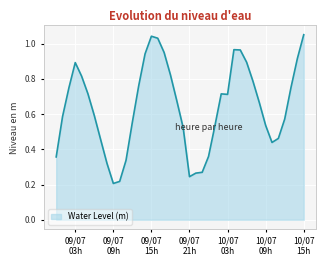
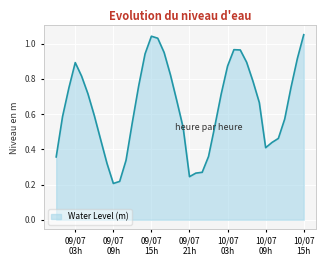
  {
    "09/07 03h": 0.89,
    "09/07 09h": 0.21,
    "09/07 15h": 1.04,
    "09/07 21h": 0.24,
-   "10/07 03h": 0.71,
-   "10/07 09h": 0.54,
+   "10/07 03h": 0.87,
+   "10/07 09h": 0.41,
    "10/07 15h": 1.05
  }
